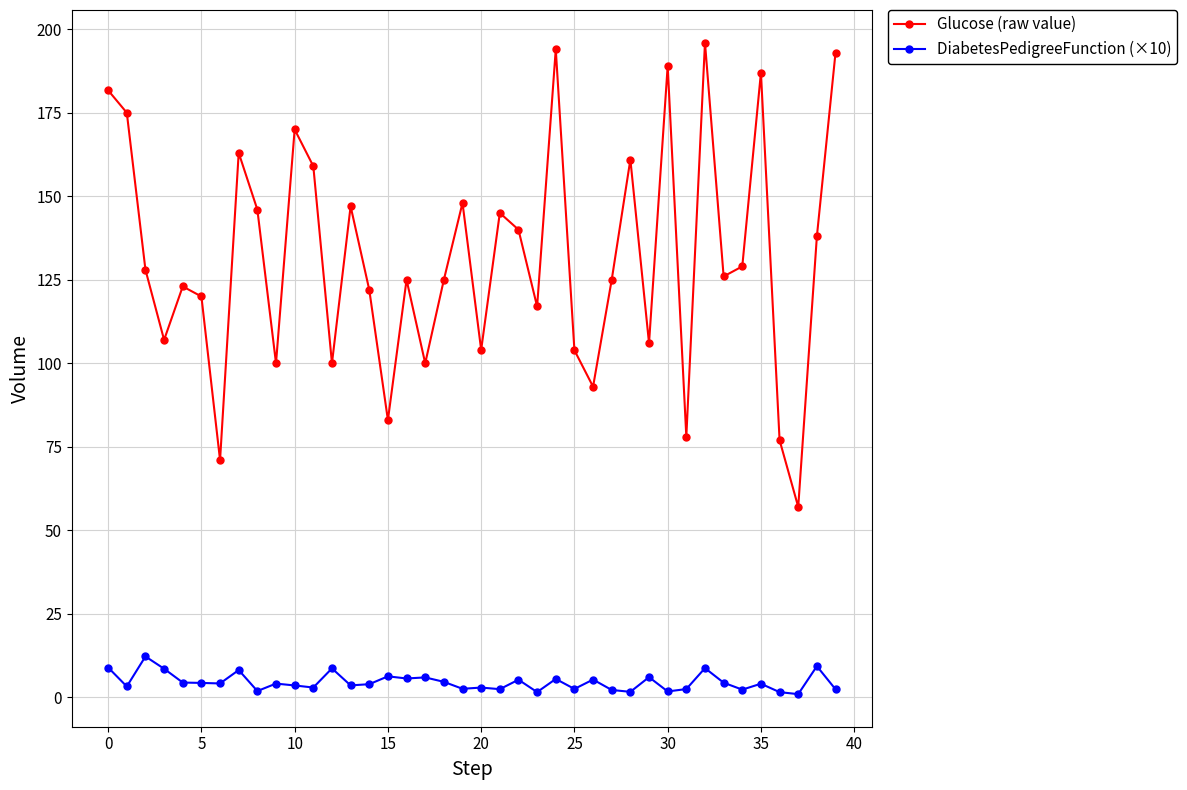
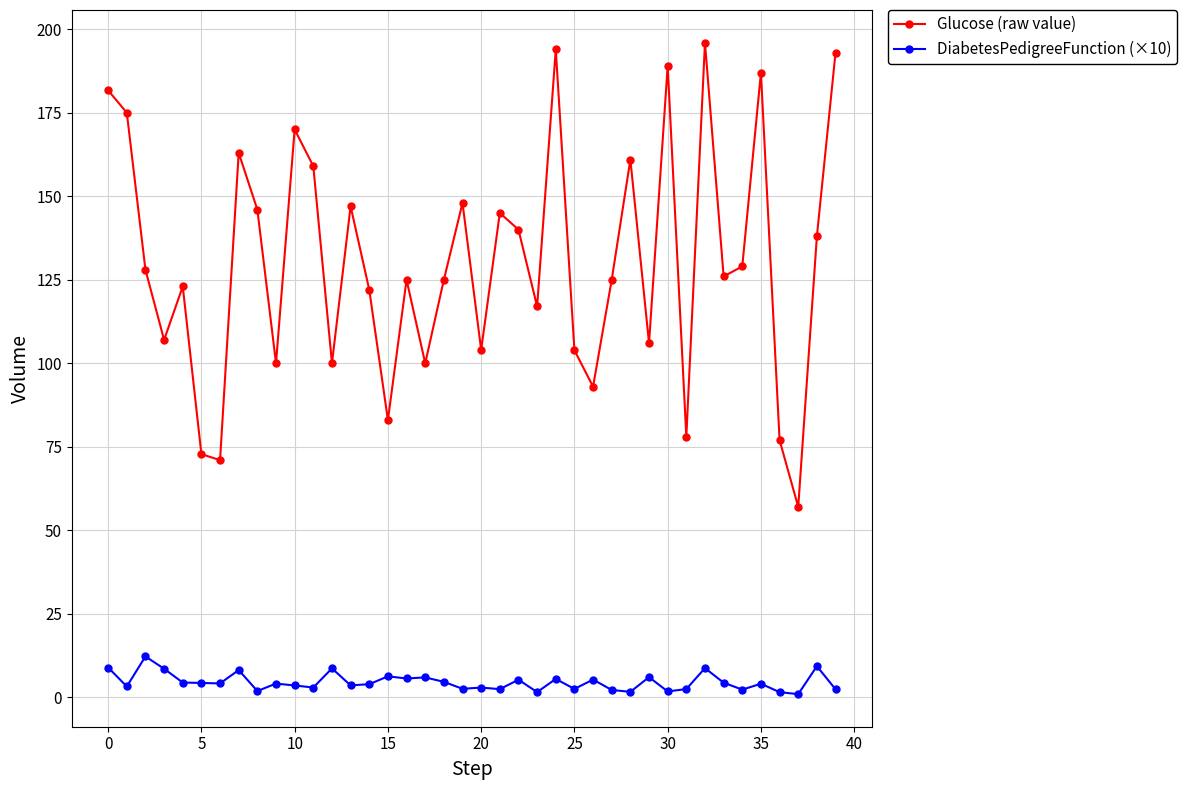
  {
    "Glucose (raw value)": {
      "0": 182,
-     "5": 120,
+     "5": 73,
      "10": 170,
      "15": 83,
      "20": 104,
      "25": 104,
      "30": 189,
      "35": 187
    },
    "DiabetesPedigreeFunction (×10)": {
      "0": 9,
      "5": 4,
      "10": 4,
      "15": 6,
      "20": 3,
      "25": 3,
      "30": 2,
      "35": 4
    }
  }
